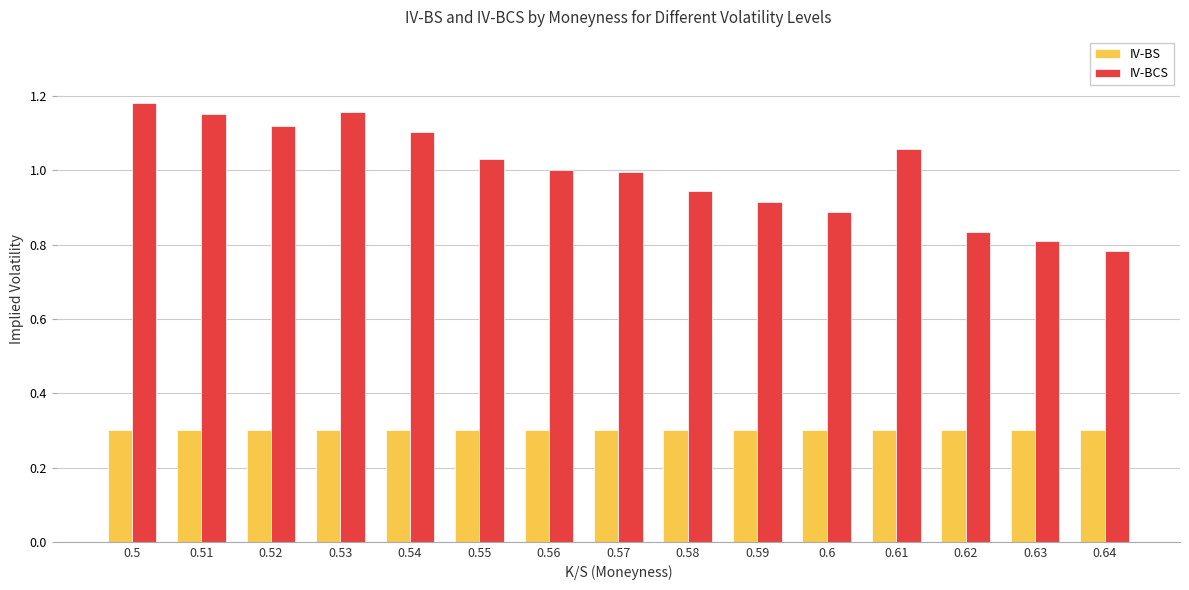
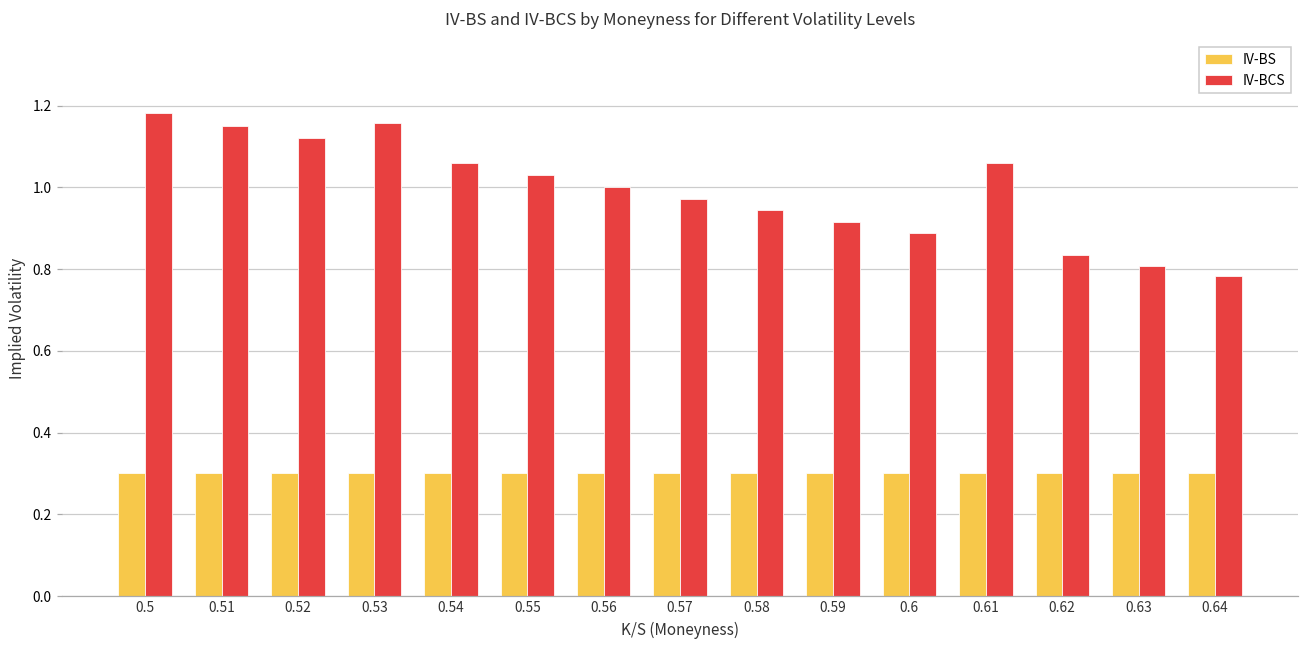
  {
    "IV-BS": {
      "0.5": 0.30,
      "0.51": 0.30,
      "0.52": 0.30,
      "0.53": 0.30,
      "0.54": 0.30,
      "0.55": 0.30,
      "0.56": 0.30,
      "0.57": 0.30,
      "0.58": 0.30,
      "0.59": 0.30,
      "0.6": 0.30,
      "0.61": 0.30,
      "0.62": 0.30,
      "0.63": 0.30,
      "0.64": 0.30
    },
    "IV-BCS": {
      "0.5": 1.18,
      "0.51": 1.15,
      "0.52": 1.12,
      "0.53": 1.16,
-     "0.54": 1.10,
+     "0.54": 1.06,
      "0.55": 1.03,
      "0.56": 1.00,
-     "0.57": 1.00,
+     "0.57": 0.97,
      "0.58": 0.94,
      "0.59": 0.92,
      "0.6": 0.89,
      "0.61": 1.06,
      "0.62": 0.83,
      "0.63": 0.81,
      "0.64": 0.78
    }
  }
